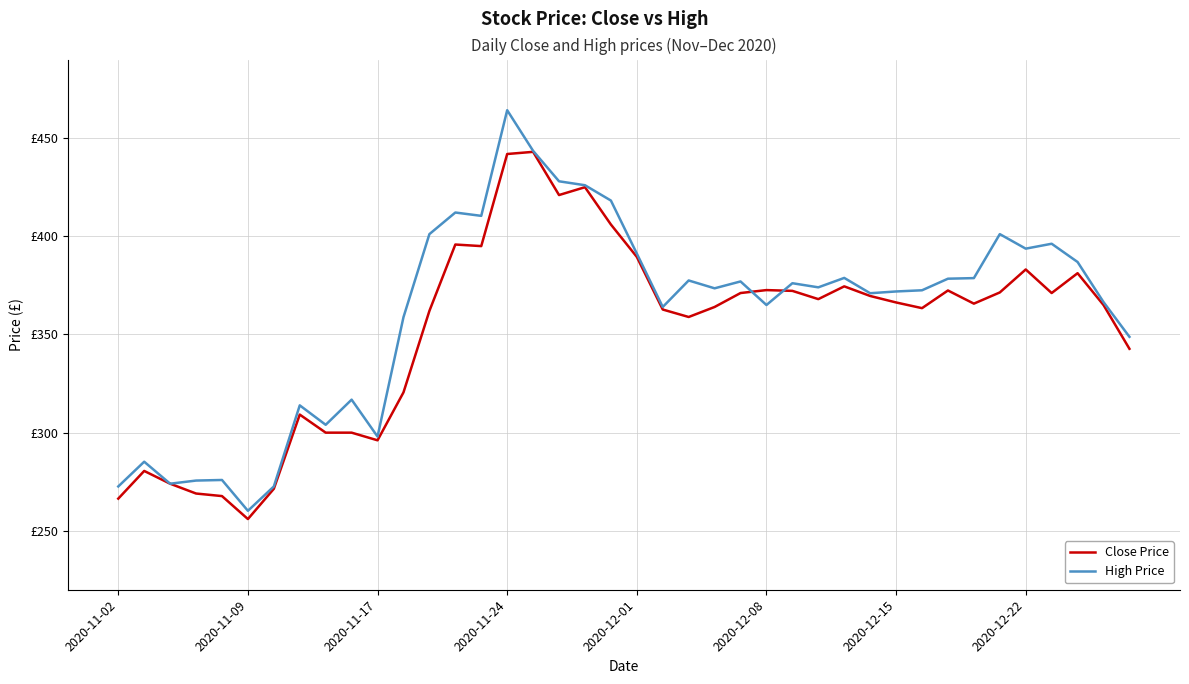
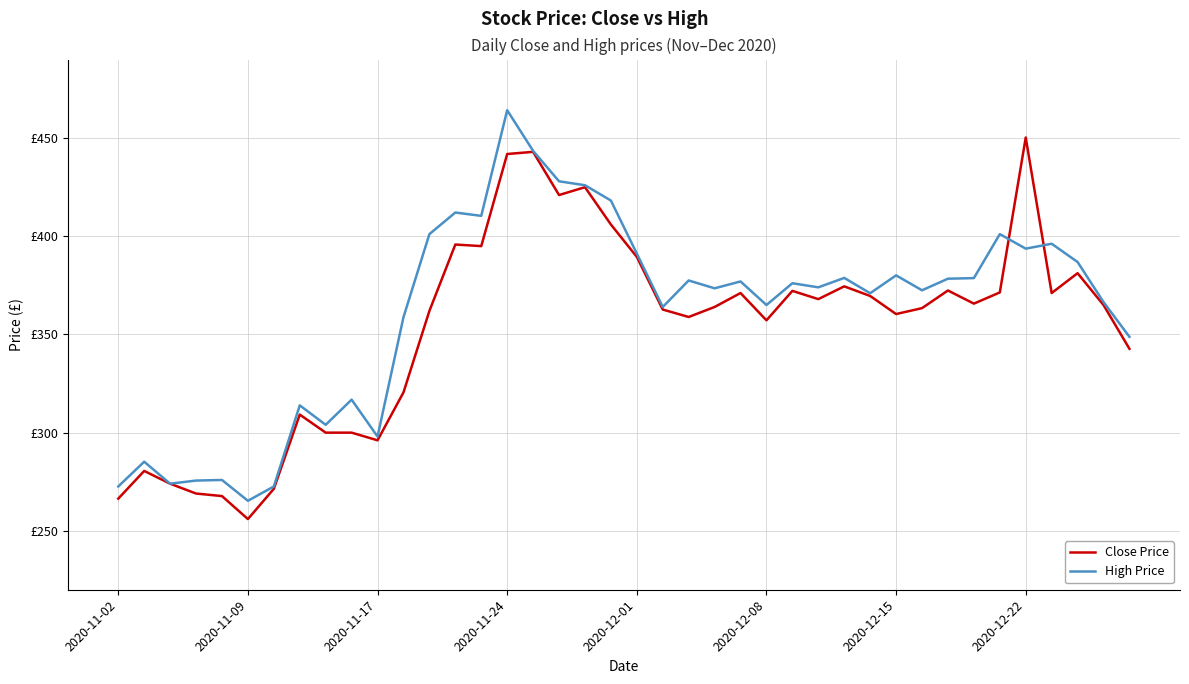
  {
    "Close Price": {
      "2020-11-02": "£266",
      "2020-11-09": "£256",
      "2020-11-17": "£296",
      "2020-11-24": "£442",
      "2020-12-01": "£390",
-     "2020-12-08": "£373",
-     "2020-12-15": "£366",
-     "2020-12-22": "£383"
+     "2020-12-08": "£357",
+     "2020-12-15": "£360",
+     "2020-12-22": "£450"
    },
    "High Price": {
      "2020-11-02": "£273",
-     "2020-11-09": "£260",
+     "2020-11-09": "£265",
      "2020-11-17": "£298",
      "2020-11-24": "£464",
      "2020-12-01": "£391",
      "2020-12-08": "£365",
-     "2020-12-15": "£372",
+     "2020-12-15": "£380",
      "2020-12-22": "£394"
    }
  }
